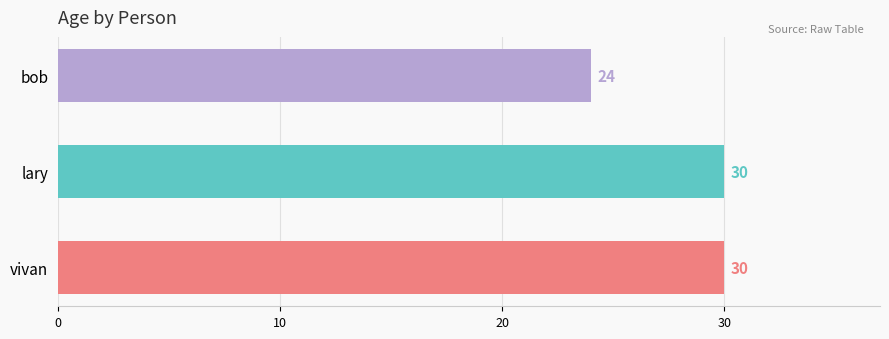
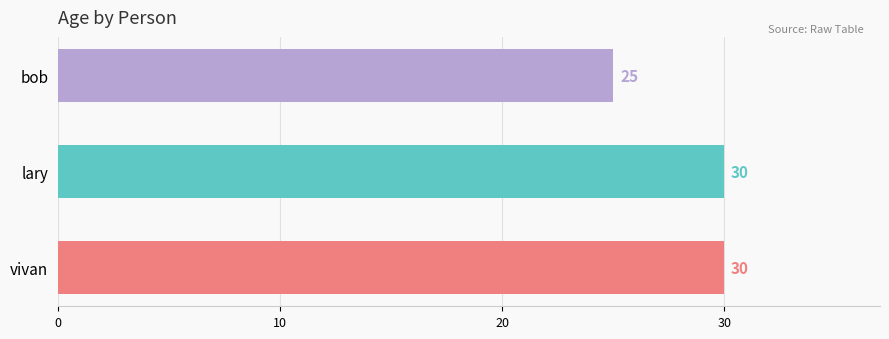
  {
-   "bob": 24,
+   "bob": 25,
    "lary": 30,
    "vivan": 30
  }
